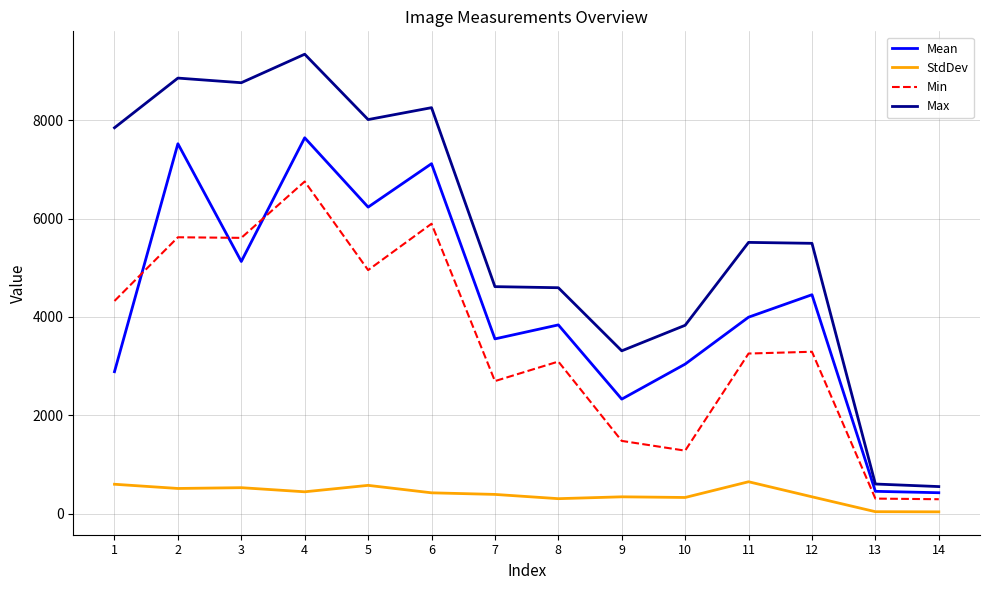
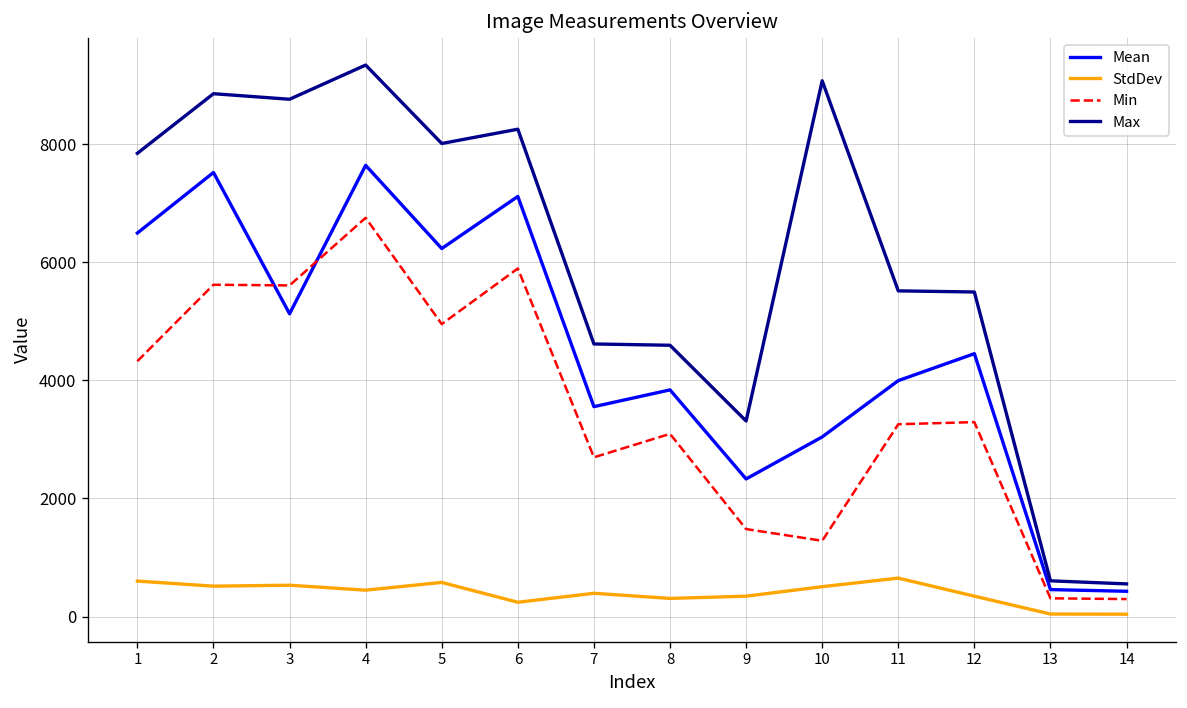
  {
    "Mean": {
-     "1": 2900,
+     "1": 6500,
      "2": 7500,
      "3": 5100,
      "4": 7600,
      "5": 6200,
      "6": 7100,
      "7": 3600,
      "8": 3800,
      "9": 2300,
      "10": 3000,
      "11": 4000,
      "12": 4500,
      "13": 500,
      "14": 400
    },
    "StdDev": {
      "1": 600,
      "2": 500,
      "3": 500,
      "4": 400,
      "5": 600,
-     "6": 400,
+     "6": 200,
      "7": 400,
      "8": 300,
      "9": 300,
-     "10": 300,
+     "10": 500,
      "11": 700,
      "12": 300,
      "13": 0,
      "14": 0
    },
    "Min": {
      "1": 4300,
      "2": 5600,
      "3": 5600,
      "4": 6800,
      "5": 5000,
      "6": 5900,
      "7": 2700,
      "8": 3100,
      "9": 1500,
      "10": 1300,
      "11": 3300,
      "12": 3300,
      "13": 300,
      "14": 300
    },
    "Max": {
      "1": 7800,
      "2": 8900,
      "3": 8800,
      "4": 9300,
      "5": 8000,
      "6": 8300,
      "7": 4600,
      "8": 4600,
      "9": 3300,
-     "10": 3800,
+     "10": 9100,
      "11": 5500,
      "12": 5500,
      "13": 600,
      "14": 600
    }
  }
